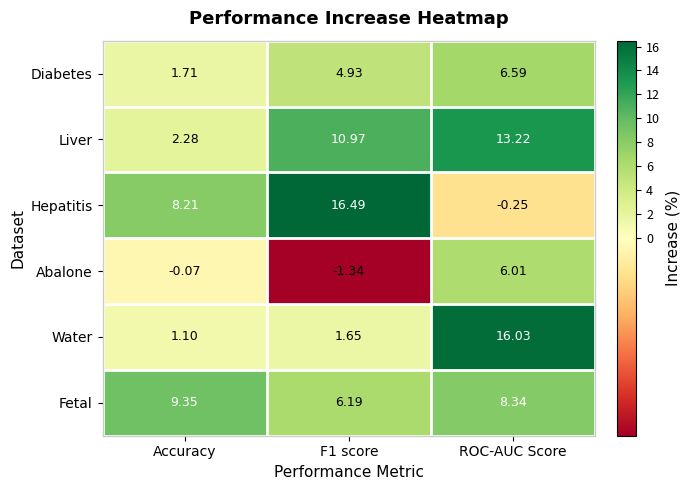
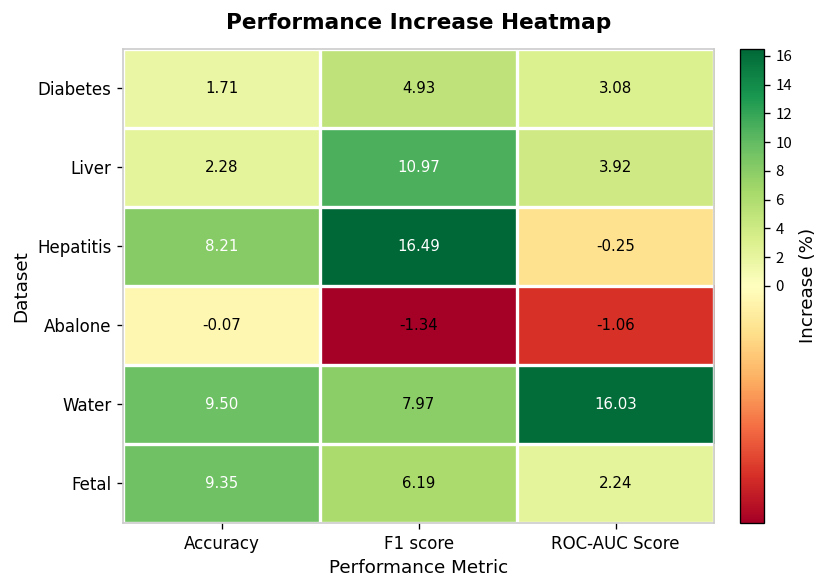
  {
    "Diabetes": {
      "Accuracy": 1.71,
      "F1 score": 4.93,
-     "ROC-AUC Score": 6.59
+     "ROC-AUC Score": 3.08
    },
    "Liver": {
      "Accuracy": 2.28,
      "F1 score": 10.97,
-     "ROC-AUC Score": 13.22
+     "ROC-AUC Score": 3.92
    },
    "Hepatitis": {
      "Accuracy": 8.21,
      "F1 score": 16.49,
      "ROC-AUC Score": -0.25
    },
    "Abalone": {
      "Accuracy": -0.07,
      "F1 score": -1.34,
-     "ROC-AUC Score": 6.01
+     "ROC-AUC Score": -1.06
    },
    "Water": {
-     "Accuracy": 1.10,
-     "F1 score": 1.65,
+     "Accuracy": 9.50,
+     "F1 score": 7.97,
      "ROC-AUC Score": 16.03
    },
    "Fetal": {
      "Accuracy": 9.35,
      "F1 score": 6.19,
-     "ROC-AUC Score": 8.34
+     "ROC-AUC Score": 2.24
    }
  }
